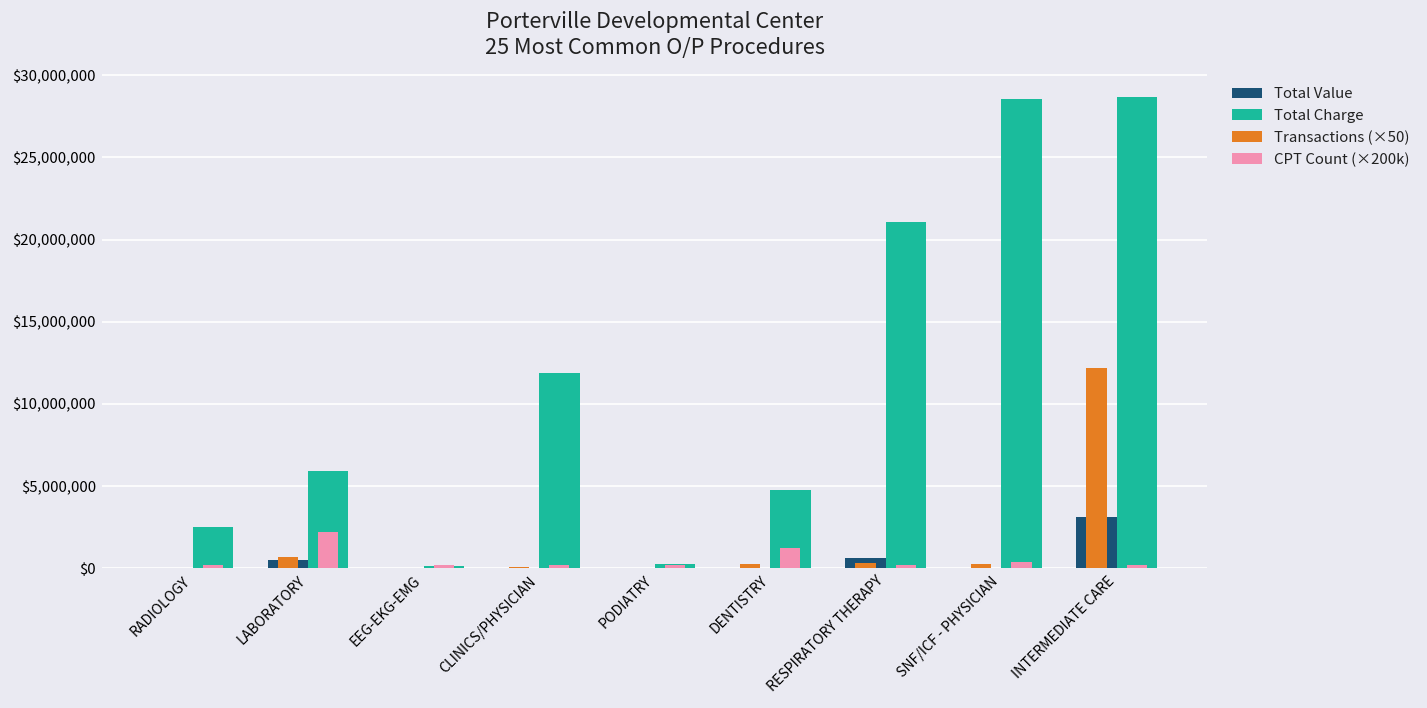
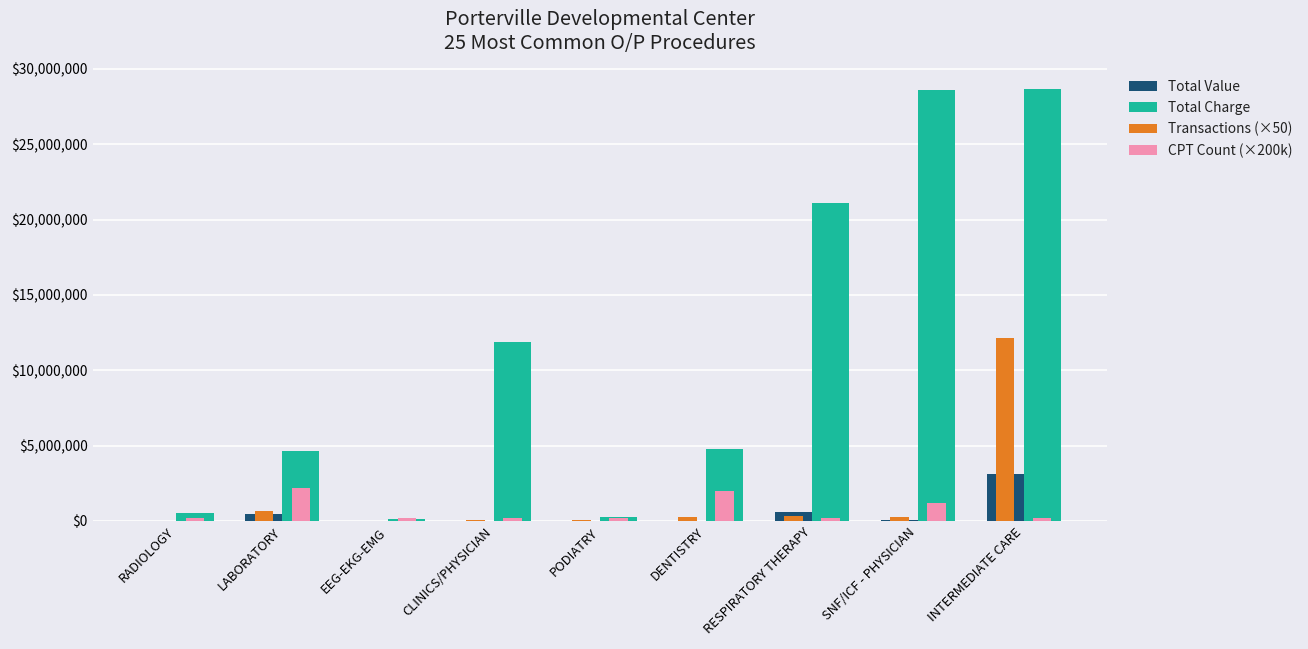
  {
    "Total Value": {
      "RESPIRATORY THERAPY": "$600,000"
    },
    "Total Charge": {
-     "RADIOLOGY": "$2,500,000",
-     "LABORATORY": "$5,900,000",
+     "RADIOLOGY": "$500,000",
+     "LABORATORY": "$4,600,000",
      "CLINICS/PHYSICIAN": "$11,900,000",
      "PODIATRY": "$300,000",
      "DENTISTRY": "$4,800,000",
      "RESPIRATORY THERAPY": "$21,100,000",
      "SNF/ICF - PHYSICIAN": "$28,600,000",
      "INTERMEDIATE CARE": "$28,700,000"
    },
    "Transactions (×50)": {
      "LABORATORY": "$700,000",
      "DENTISTRY": "$200,000",
      "SNF/ICF - PHYSICIAN": "$300,000",
      "INTERMEDIATE CARE": "$12,200,000"
    },
    "CPT Count (×200k)": {
      "EEG-EKG-EMG": "$200,000",
      "PODIATRY": "$200,000",
-     "DENTISTRY": "$1,200,000",
-     "SNF/ICF - PHYSICIAN": "$400,000"
+     "DENTISTRY": "$2,000,000",
+     "SNF/ICF - PHYSICIAN": "$1,200,000"
    }
  }
